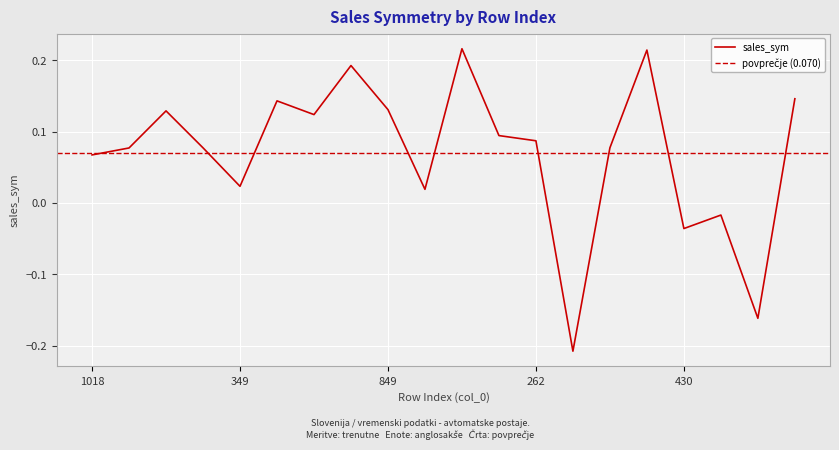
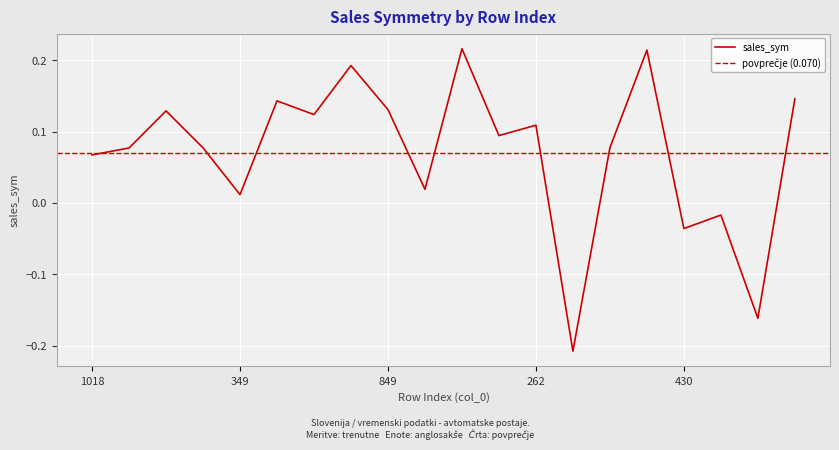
  {
    "1018": 0.07,
-   "349": 0.02,
+   "349": 0.01,
    "849": 0.13,
-   "262": 0.09,
+   "262": 0.11,
    "430": -0.04
  }
